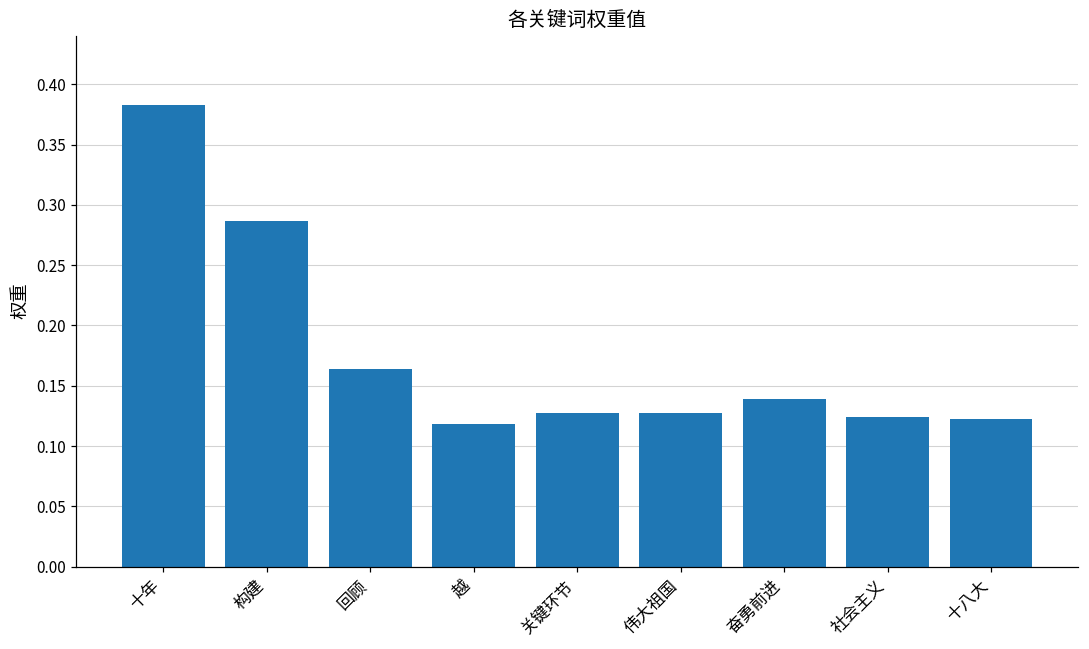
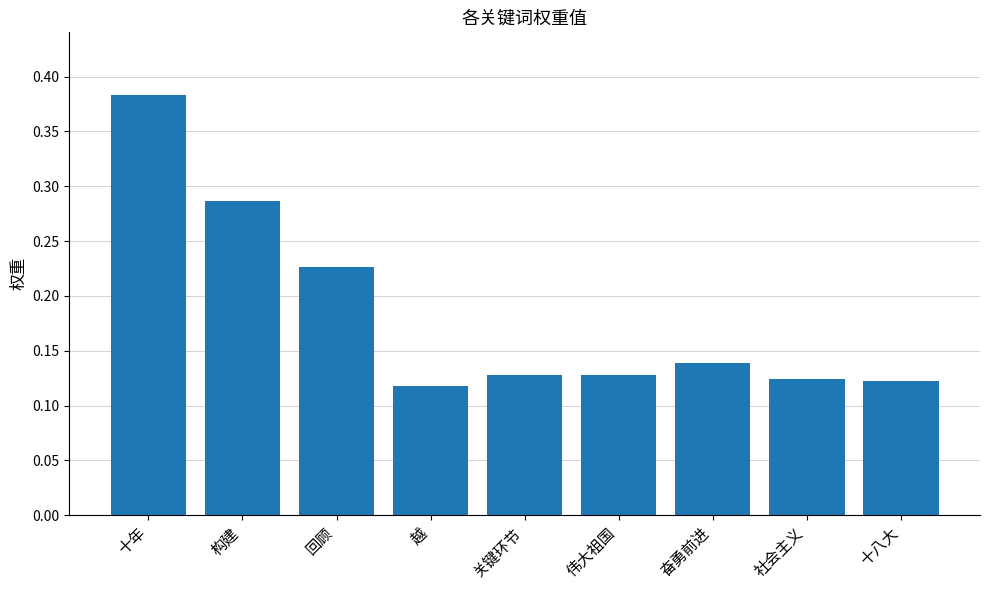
  {
    "十年": 0.383,
    "构建": 0.286,
-   "回顾": 0.164,
+   "回顾": 0.227,
    "越": 0.118,
    "关键环节": 0.128,
    "伟大祖国": 0.128,
    "奋勇前进": 0.139,
    "社会主义": 0.124,
    "十八大": 0.123
  }
